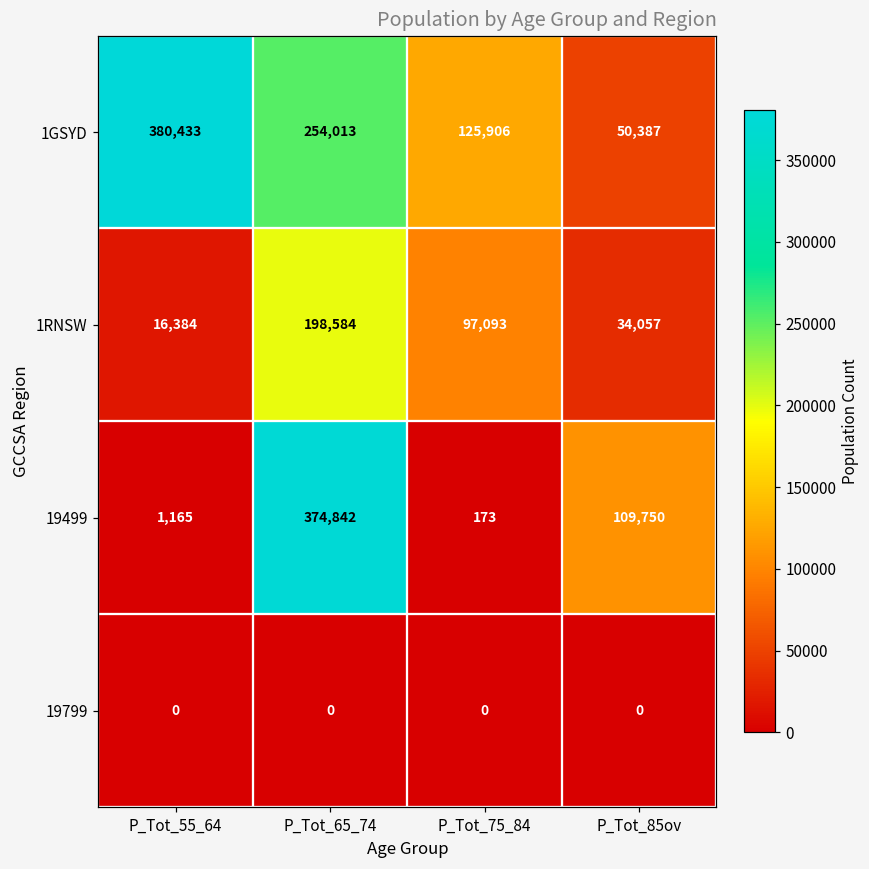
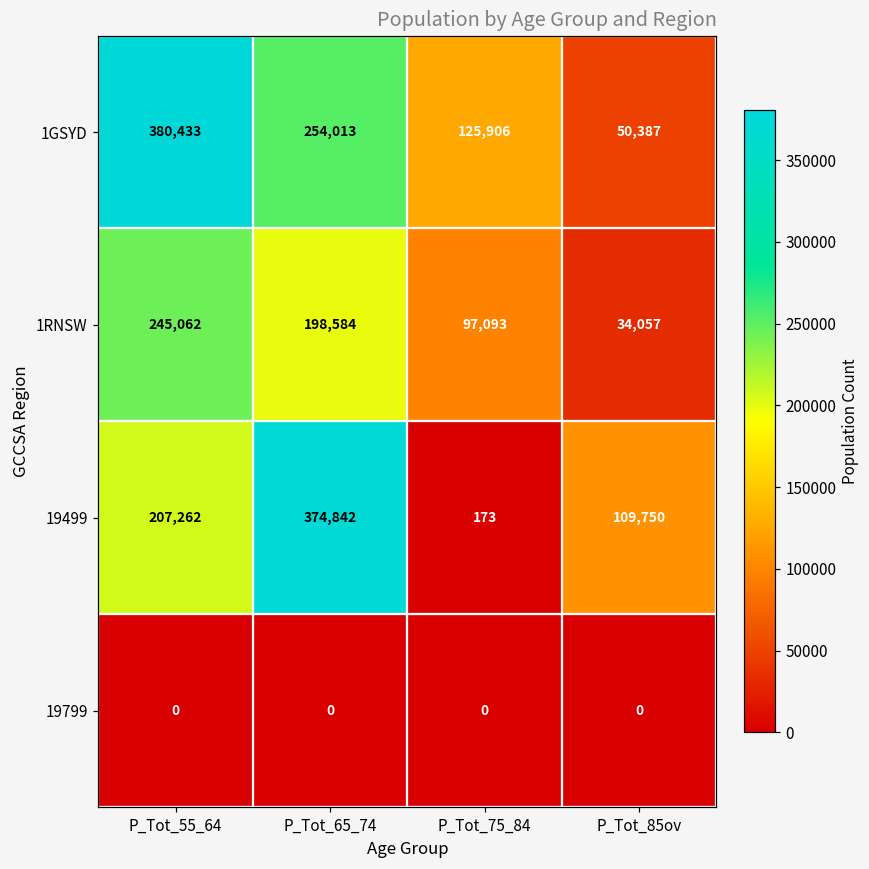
  {
    "1GSYD": {
      "P_Tot_55_64": "380,433",
      "P_Tot_65_74": "254,013",
      "P_Tot_75_84": "125,906",
      "P_Tot_85ov": "50,387"
    },
    "1RNSW": {
-     "P_Tot_55_64": "16,384",
+     "P_Tot_55_64": "245,062",
      "P_Tot_65_74": "198,584",
      "P_Tot_75_84": "97,093",
      "P_Tot_85ov": "34,057"
    },
    "19499": {
-     "P_Tot_55_64": "1,165",
+     "P_Tot_55_64": "207,262",
      "P_Tot_65_74": "374,842",
      "P_Tot_75_84": "173",
      "P_Tot_85ov": "109,750"
    },
    "19799": {
      "P_Tot_55_64": "0",
      "P_Tot_65_74": "0",
      "P_Tot_75_84": "0",
      "P_Tot_85ov": "0"
    }
  }
